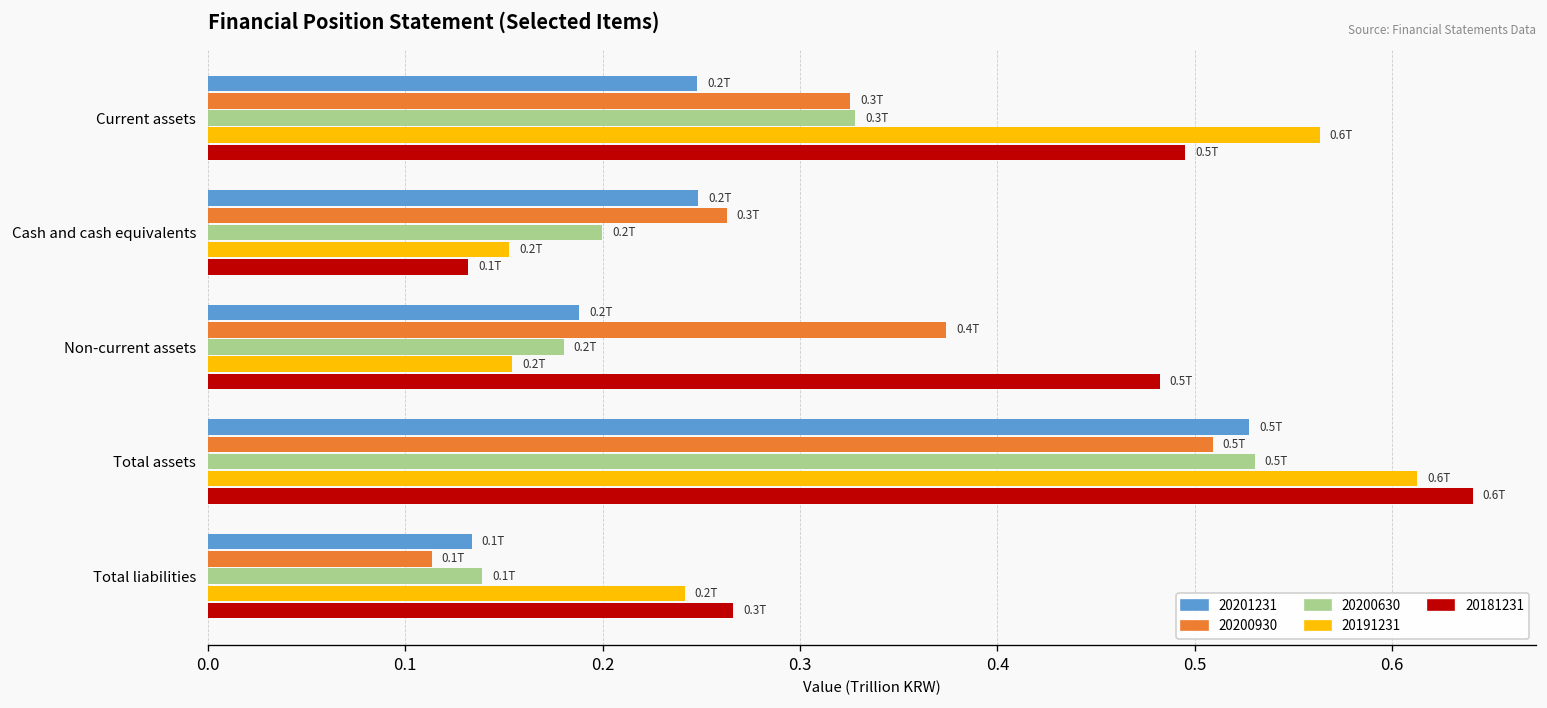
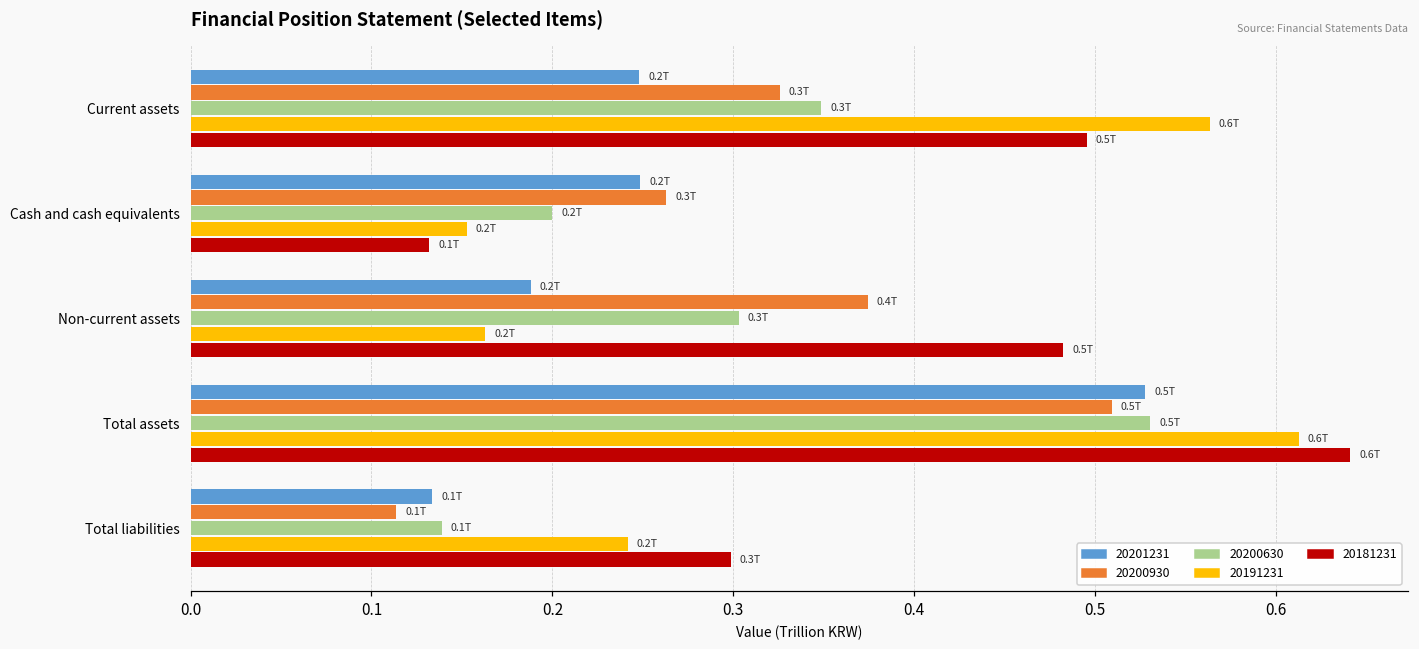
  {
    "20201231": {
      "Current assets": "0.2T",
      "Cash and cash equivalents": "0.2T",
      "Non-current assets": "0.2T",
      "Total assets": "0.5T",
      "Total liabilities": "0.1T"
    },
    "20200930": {
      "Current assets": "0.3T",
      "Cash and cash equivalents": "0.3T",
      "Non-current assets": "0.4T",
      "Total assets": "0.5T",
      "Total liabilities": "0.1T"
    },
    "20200630": {
-     "Current assets": "0.328",
+     "Current assets": "0.349",
      "Cash and cash equivalents": "0.2T",
-     "Non-current assets": "0.2T",
+     "Non-current assets": "0.3T",
      "Total assets": "0.5T",
      "Total liabilities": "0.1T"
    },
    "20191231": {
-     "Non-current assets": "0.154"
+     "Non-current assets": "0.163"
    },
    "20181231": {
-     "Total liabilities": "0.266"
+     "Total liabilities": "0.299"
    }
  }
